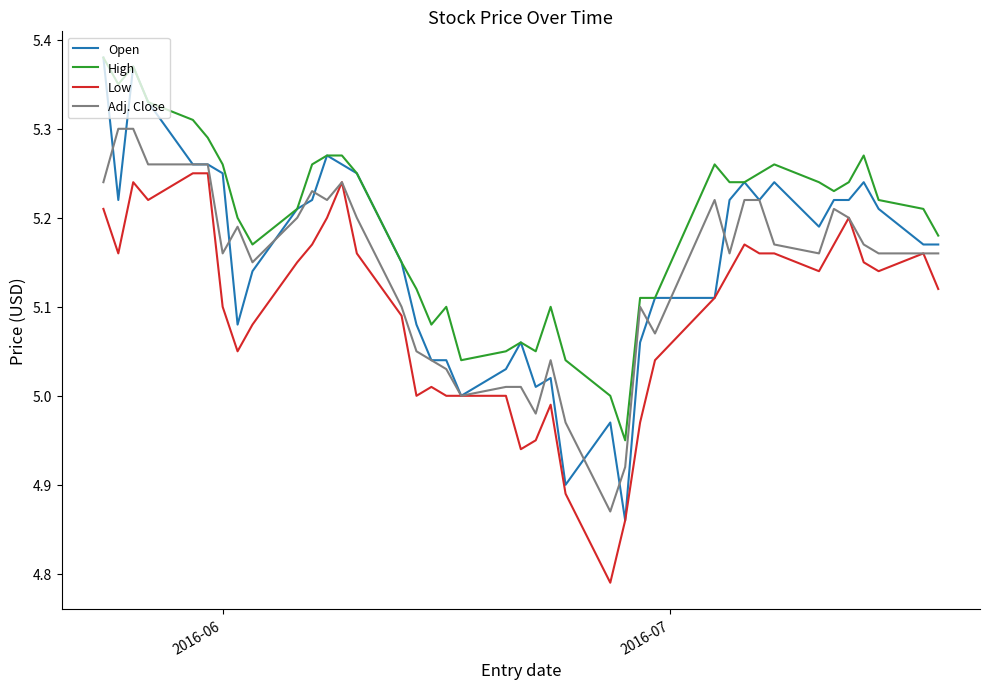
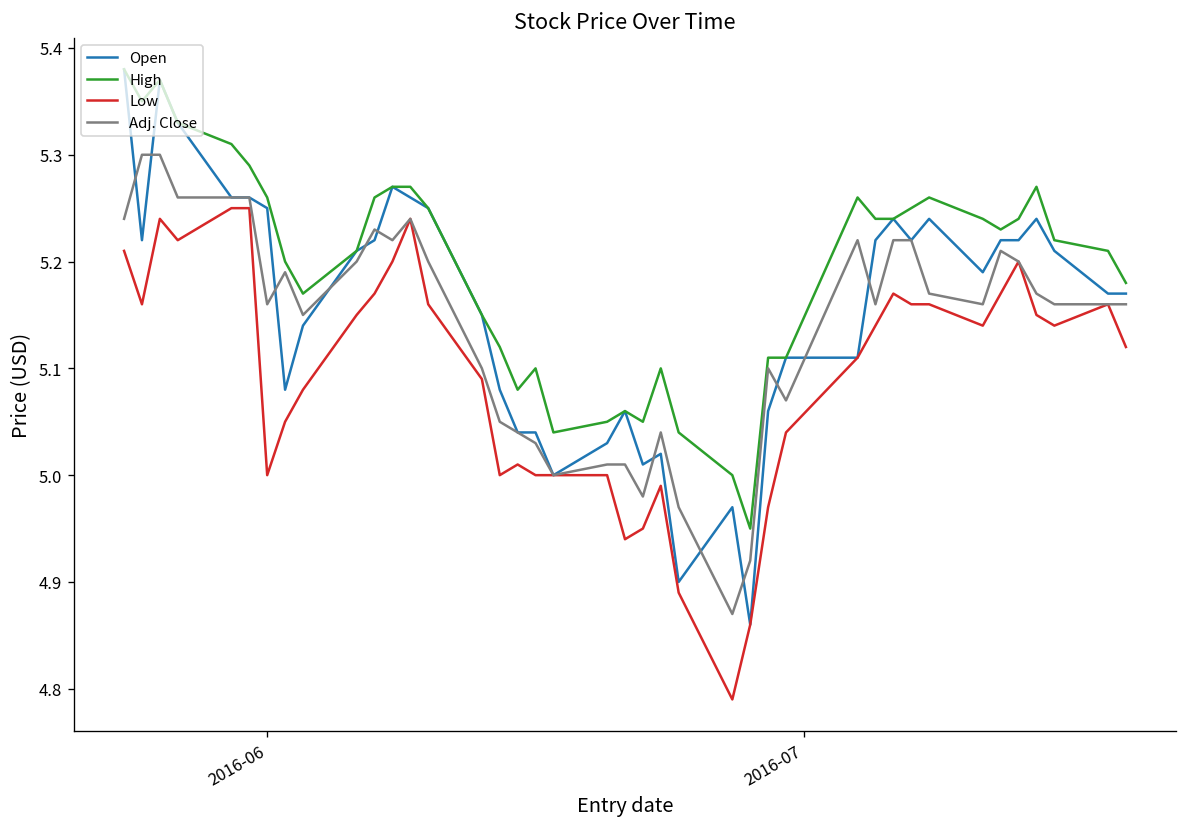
  {
    "Open": {
      "2016-06": 5.25
    },
    "High": {
      "2016-06": 5.26
    },
    "Low": {
-     "2016-06": 5.1
+     "2016-06": 5.0
    },
    "Adj. Close": {
      "2016-06": 5.16
    }
  }
